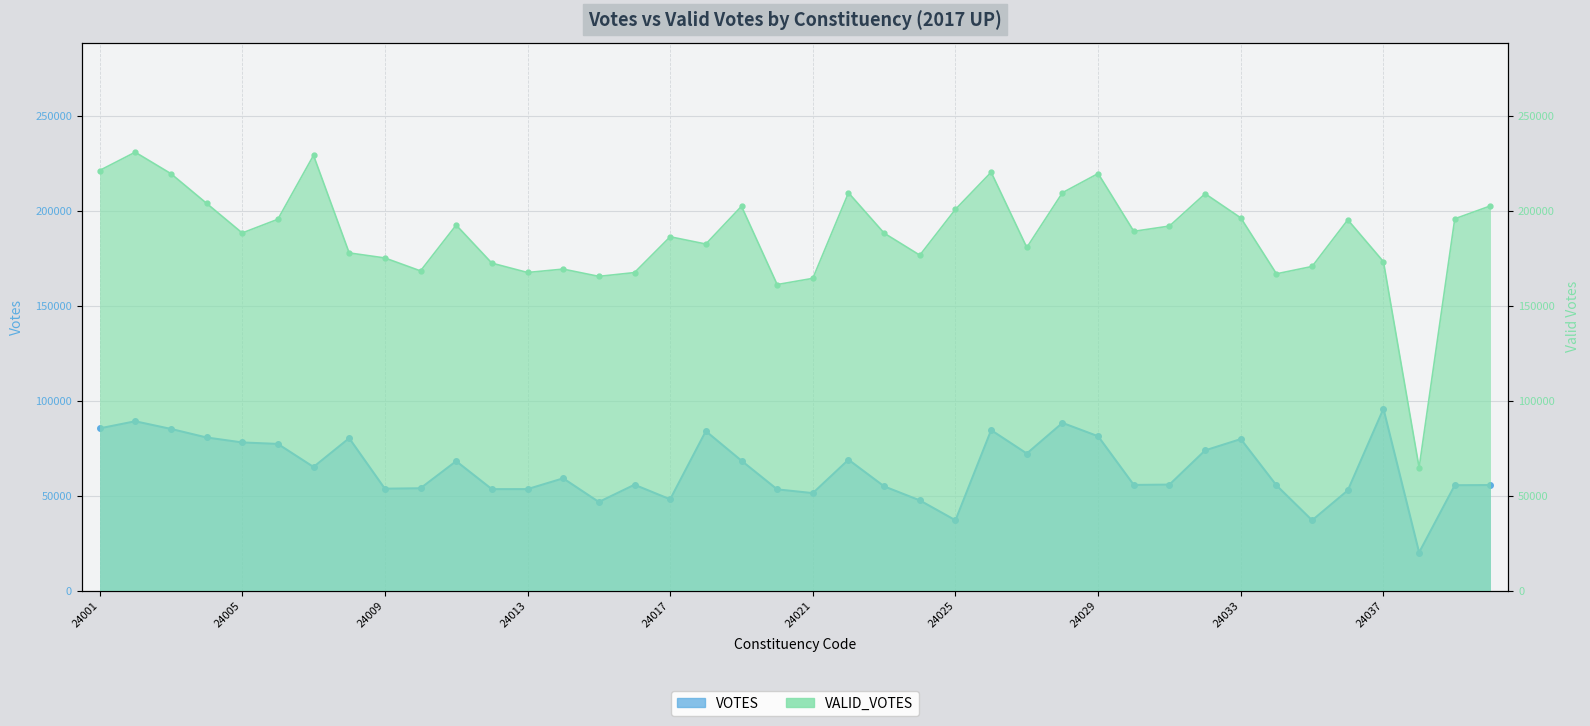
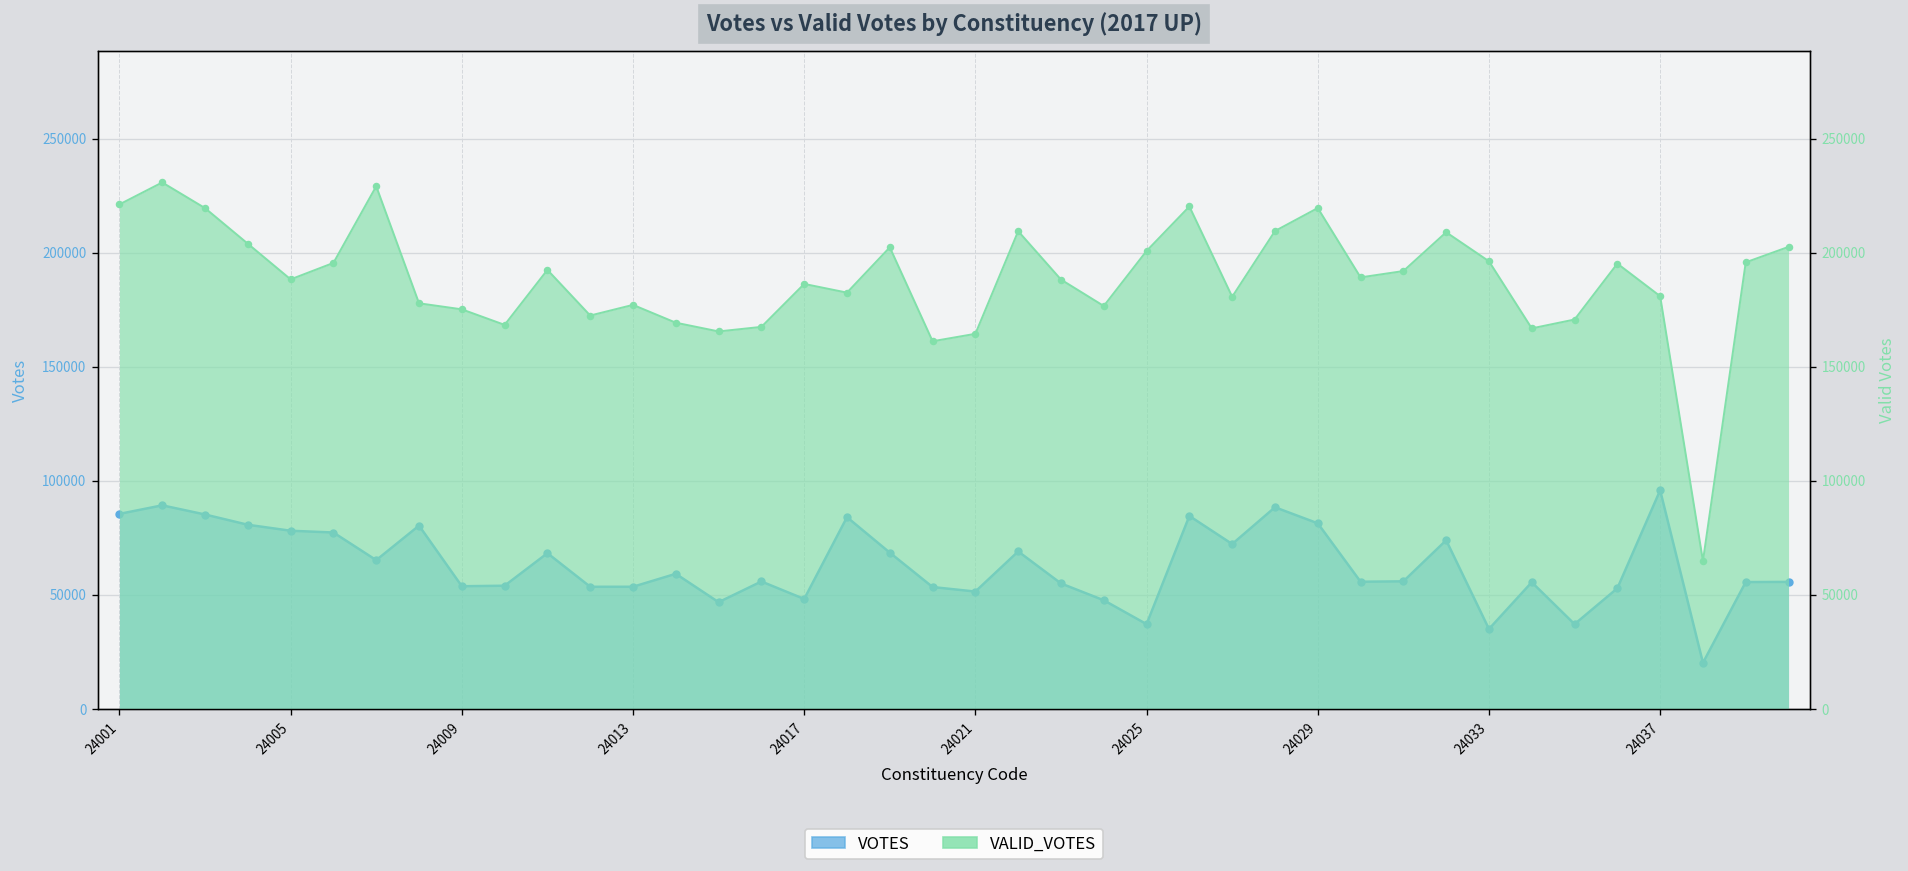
  {
    "VOTES": {
      "24001": 85000,
      "24005": 78000,
      "24009": 54000,
      "24013": 53000,
      "24017": 48000,
      "24021": 51000,
      "24025": 37000,
      "24029": 81000,
-     "24033": 80000,
+     "24033": 35000,
      "24037": 96000
    },
    "VALID_VOTES": {
      "24001": 221000,
      "24005": 188000,
      "24009": 175000,
-     "24013": 167000,
+     "24013": 177000,
      "24017": 186000,
      "24021": 164000,
      "24025": 201000,
      "24029": 220000,
      "24033": 196000,
-     "24037": 173000
+     "24037": 181000
    }
  }
